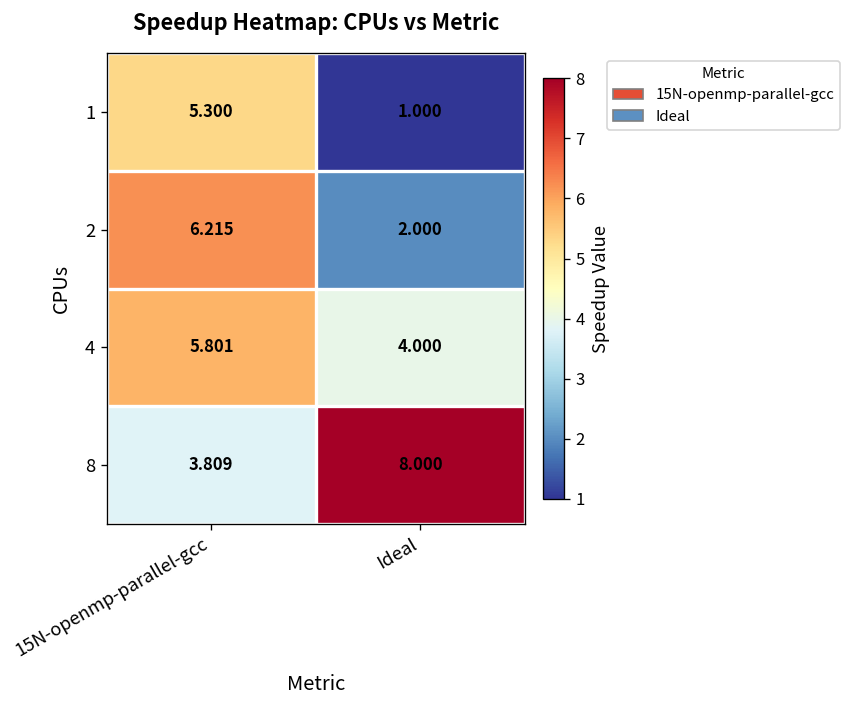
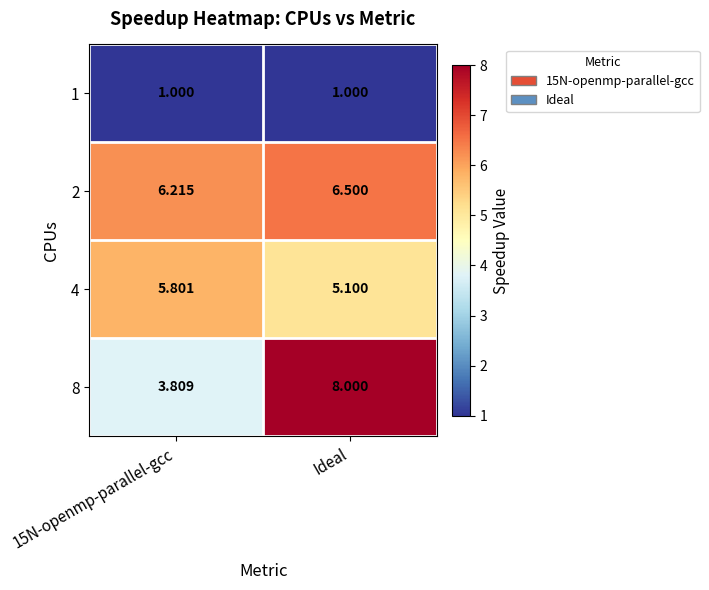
  {
    "1": {
-     "15N-openmp-parallel-gcc": 5.300,
+     "15N-openmp-parallel-gcc": 1.000,
      "Ideal": 1.000
    },
    "2": {
      "15N-openmp-parallel-gcc": 6.215,
-     "Ideal": 2.000
+     "Ideal": 6.500
    },
    "4": {
      "15N-openmp-parallel-gcc": 5.801,
-     "Ideal": 4.000
+     "Ideal": 5.100
    },
    "8": {
      "15N-openmp-parallel-gcc": 3.809,
      "Ideal": 8.000
    }
  }
